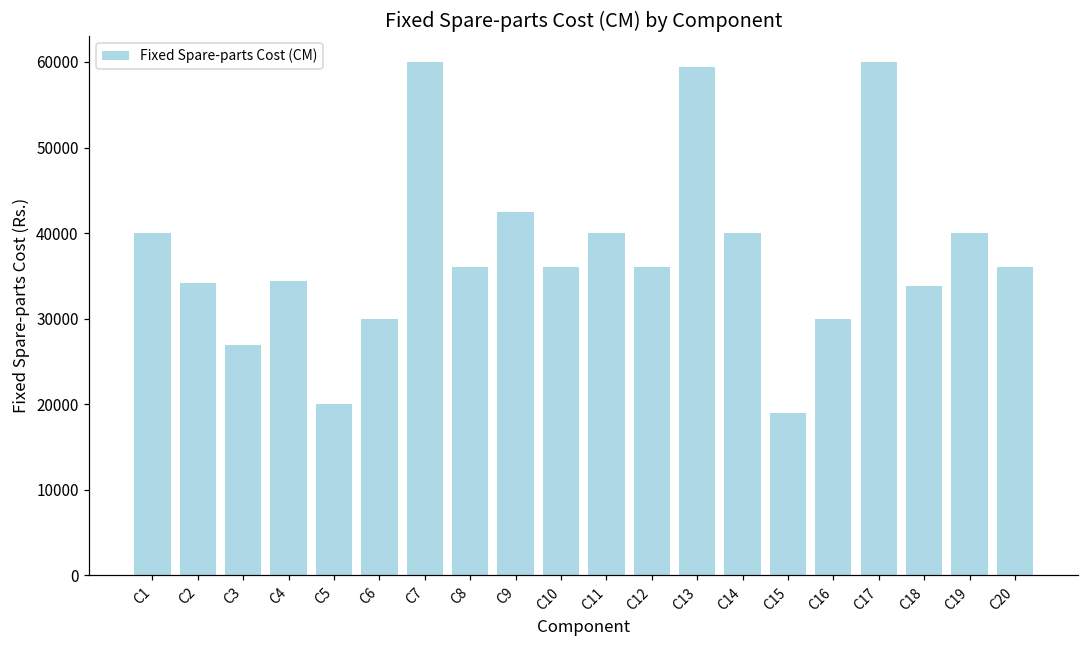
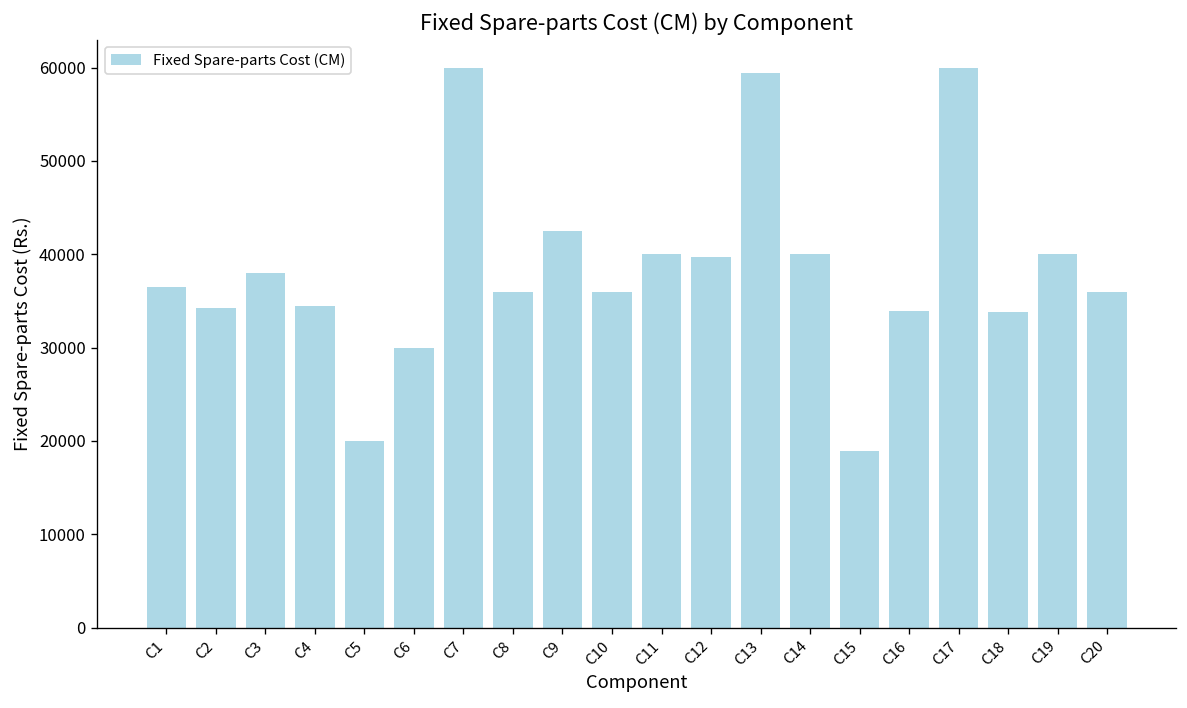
  {
-   "C1": 40000,
+   "C1": 36000,
    "C2": 34000,
-   "C3": 27000,
+   "C3": 38000,
    "C4": 34000,
    "C5": 20000,
    "C6": 30000,
    "C7": 60000,
    "C8": 36000,
    "C9": 43000,
    "C10": 36000,
    "C11": 40000,
-   "C12": 36000,
+   "C12": 40000,
    "C13": 59000,
    "C14": 40000,
    "C15": 19000,
-   "C16": 30000,
+   "C16": 34000,
    "C17": 60000,
    "C18": 34000,
    "C19": 40000,
    "C20": 36000
  }
